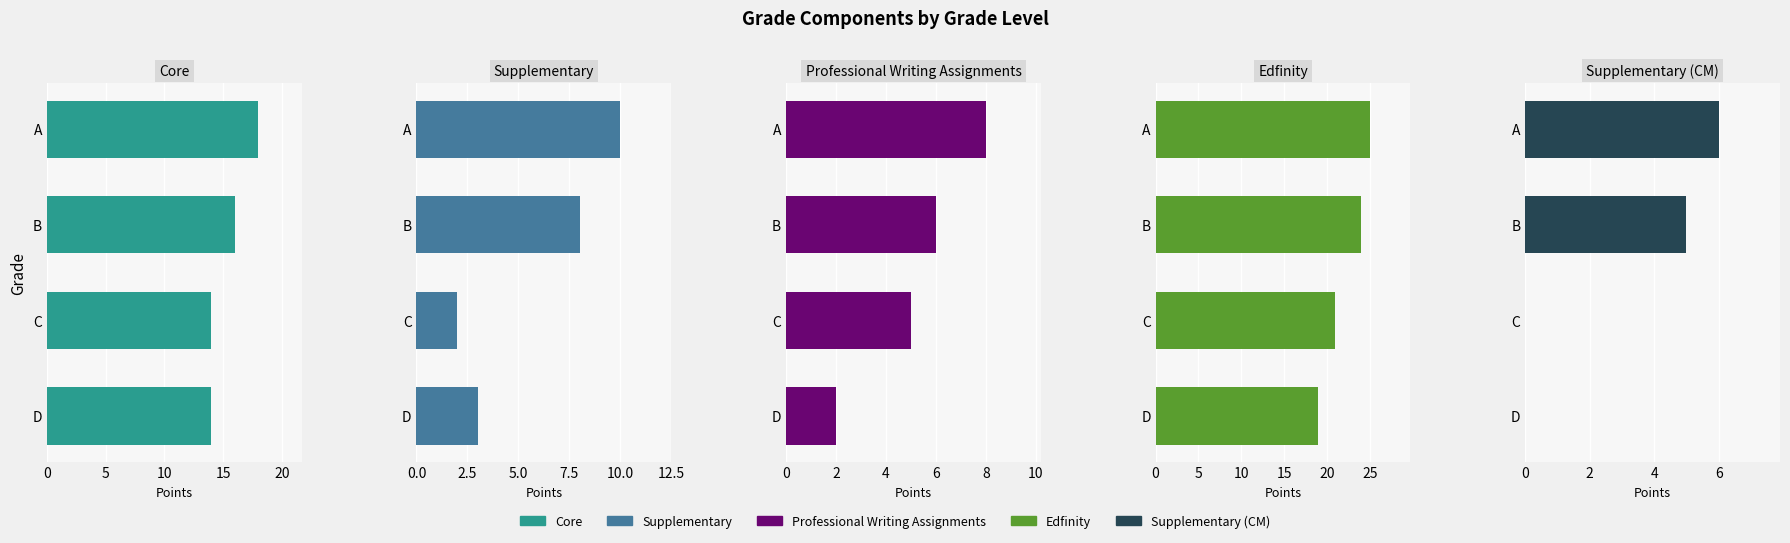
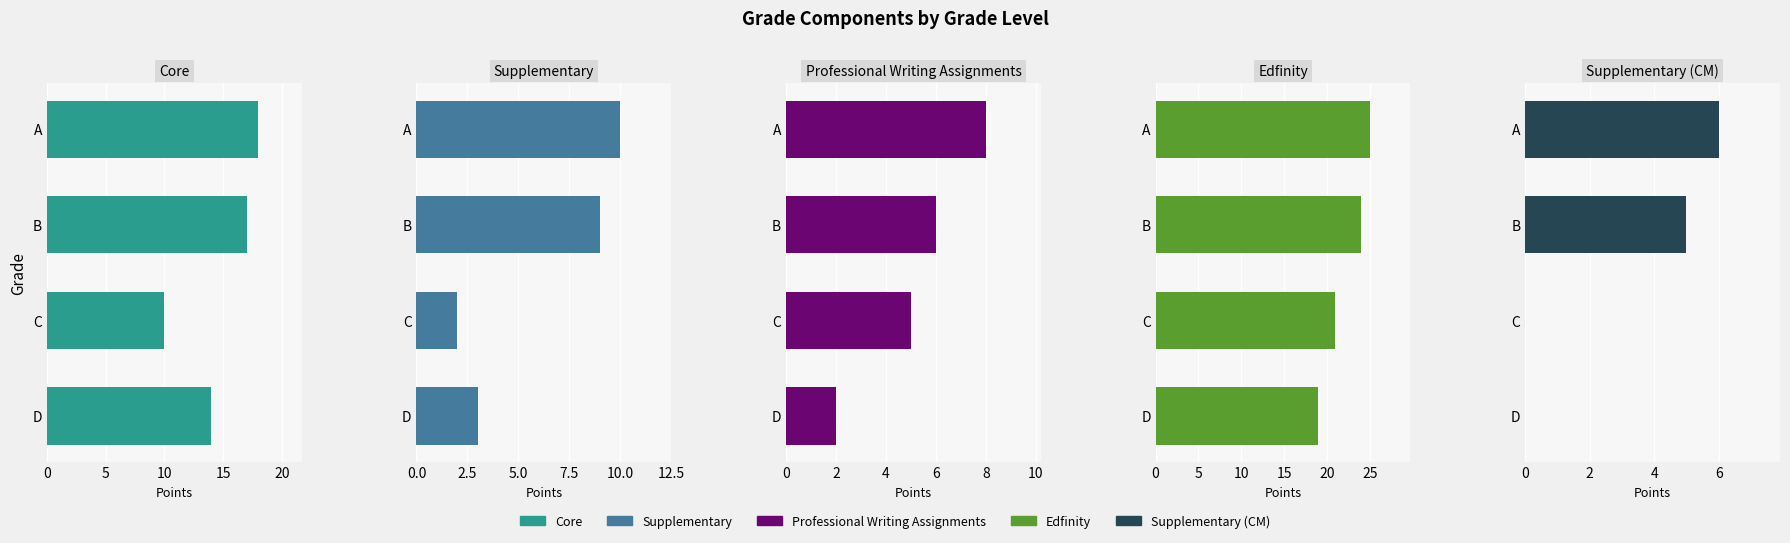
  {
    "Core": {
      "A": 18,
-     "B": 16,
-     "C": 14,
+     "B": 17,
+     "C": 10,
      "D": 14
    },
    "Supplementary": {
      "A": 10,
-     "B": 8,
+     "B": 9,
      "C": 2,
      "D": 3
    },
    "Professional Writing Assignments": {
      "A": 8.0,
      "B": 6.0,
      "C": 5.0,
      "D": 2.0
    },
    "Edfinity": {
      "A": 25,
      "B": 24,
      "C": 21,
      "D": 19
    },
    "Supplementary (CM)": {
      "A": 6.0,
      "B": 5.0,
      "C": 0.0,
      "D": 0.0
    }
  }
